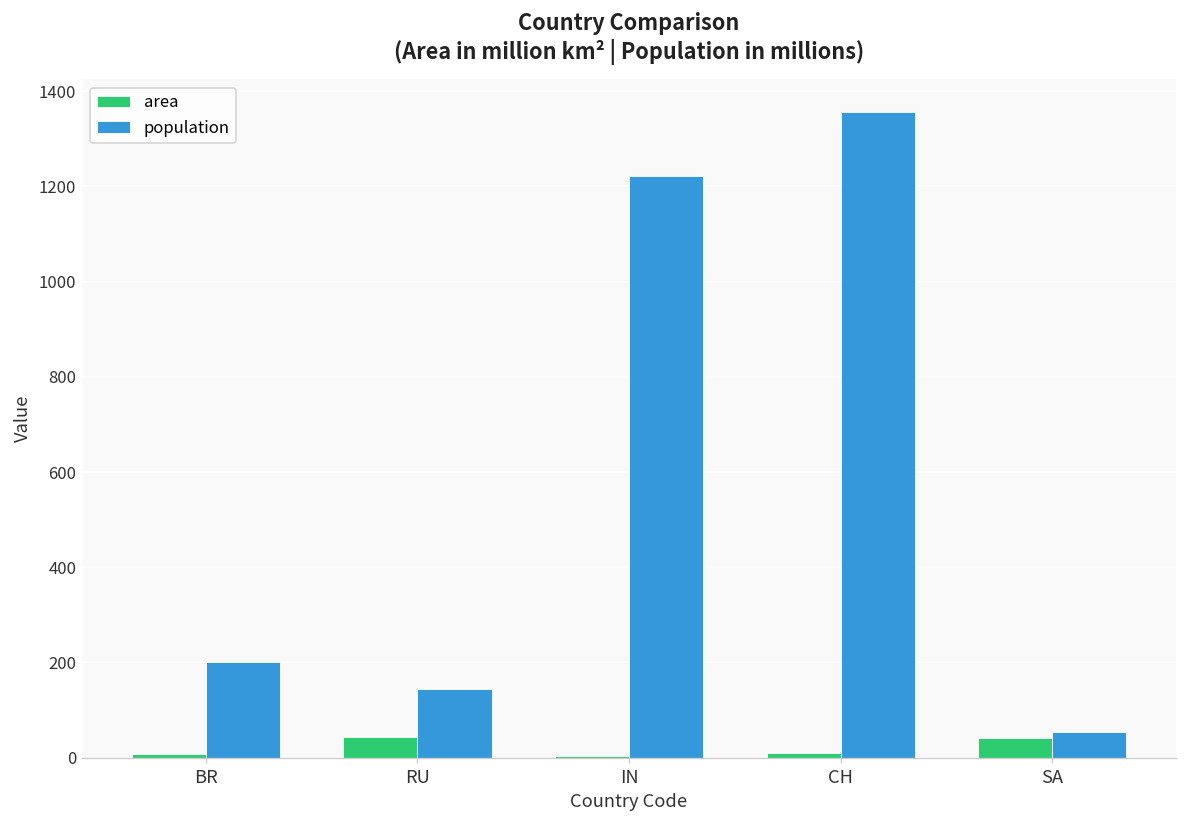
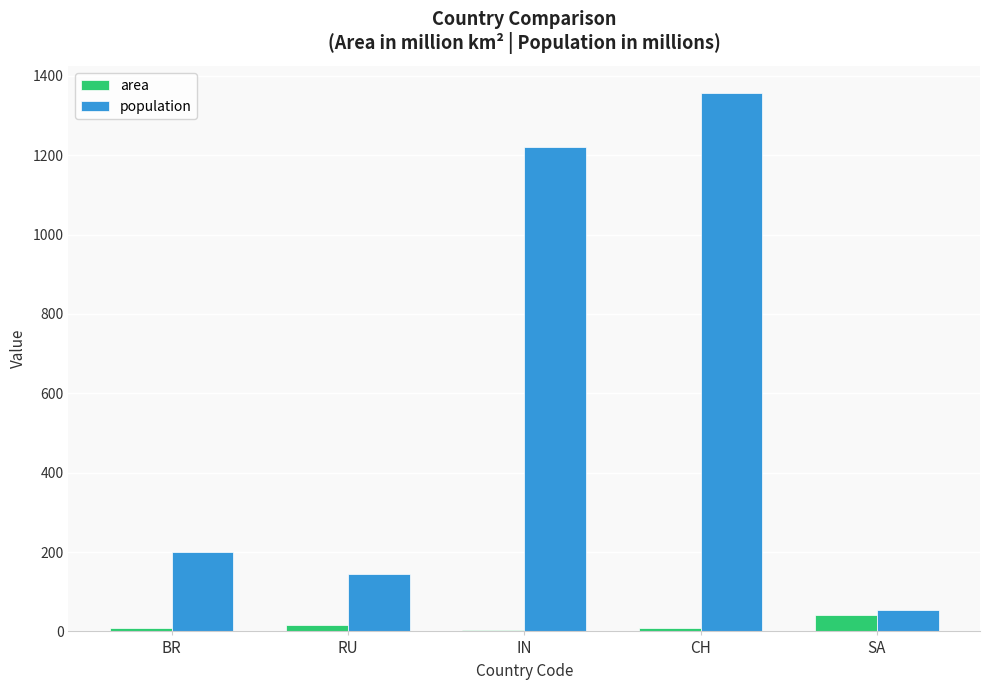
  {
    "area": {
      "BR": 10,
-     "RU": 40,
+     "RU": 20,
      "CH": 10,
      "SA": 40
    },
    "population": {
      "BR": 200,
      "RU": 140,
      "IN": 1220,
      "CH": 1360,
      "SA": 50
    }
  }
